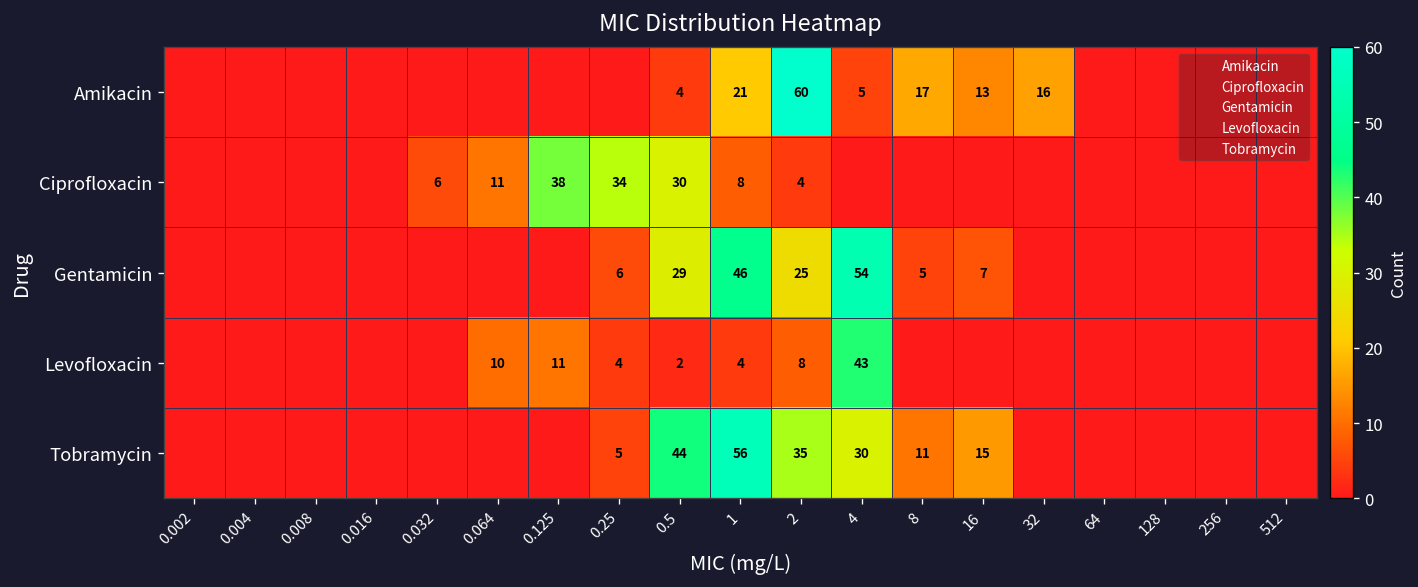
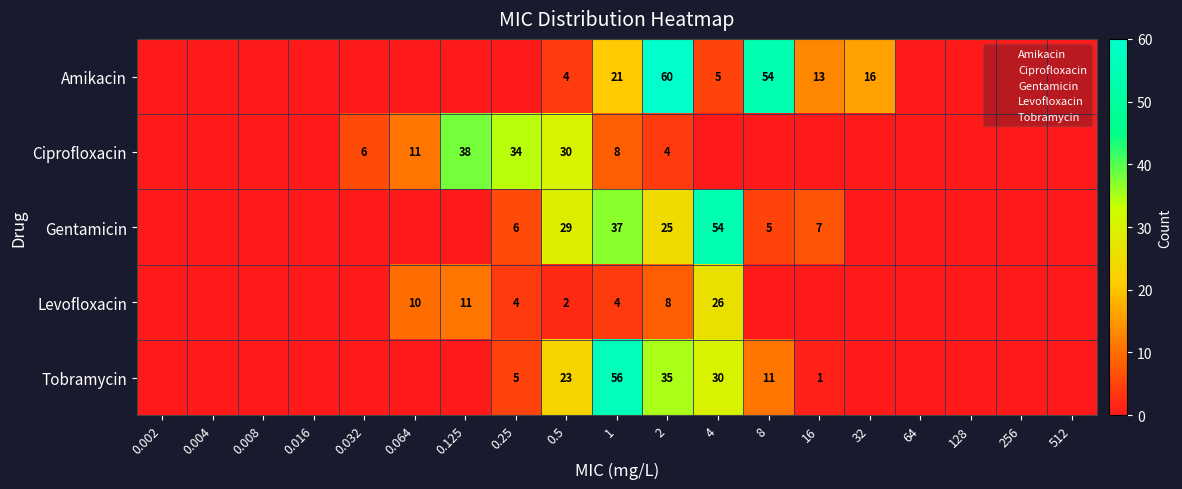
  {
    "Amikacin": {
      "0.5": 4,
      "1": 21,
      "2": 60,
      "4": 5,
-     "8": 17,
+     "8": 54,
      "16": 13,
      "32": 16
    },
    "Ciprofloxacin": {
      "0.032": 6,
      "0.064": 11,
      "0.125": 38,
      "0.25": 34,
      "0.5": 30,
      "1": 8,
      "2": 4
    },
    "Gentamicin": {
      "0.25": 6,
      "0.5": 29,
-     "1": 46,
+     "1": 37,
      "2": 25,
      "4": 54,
      "8": 5,
      "16": 7
    },
    "Levofloxacin": {
      "0.064": 10,
      "0.125": 11,
      "0.25": 4,
      "0.5": 2,
      "1": 4,
      "2": 8,
-     "4": 43
+     "4": 26
    },
    "Tobramycin": {
      "0.25": 5,
-     "0.5": 44,
+     "0.5": 23,
      "1": 56,
      "2": 35,
      "4": 30,
      "8": 11,
-     "16": 15
+     "16": 1
    }
  }
